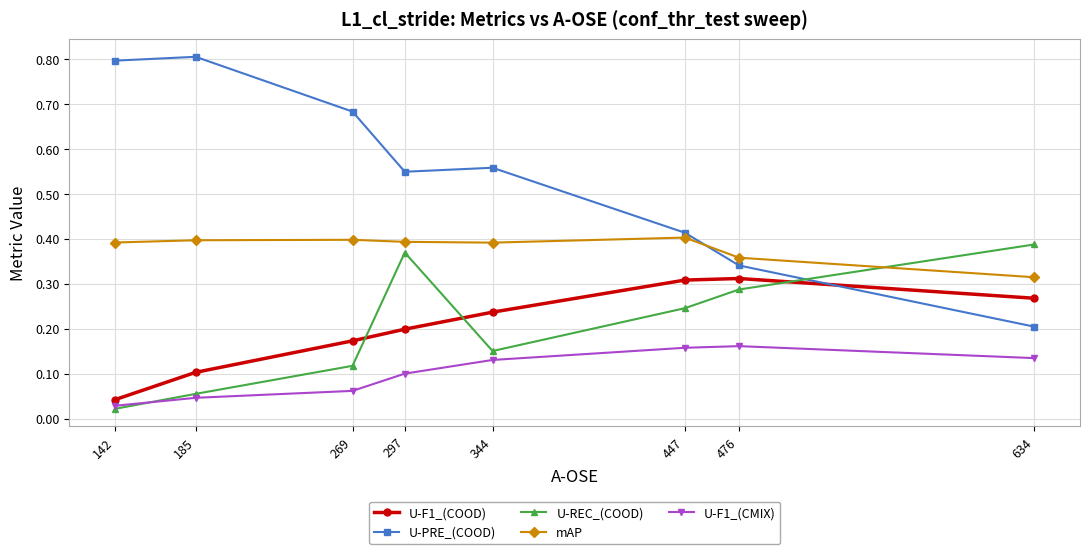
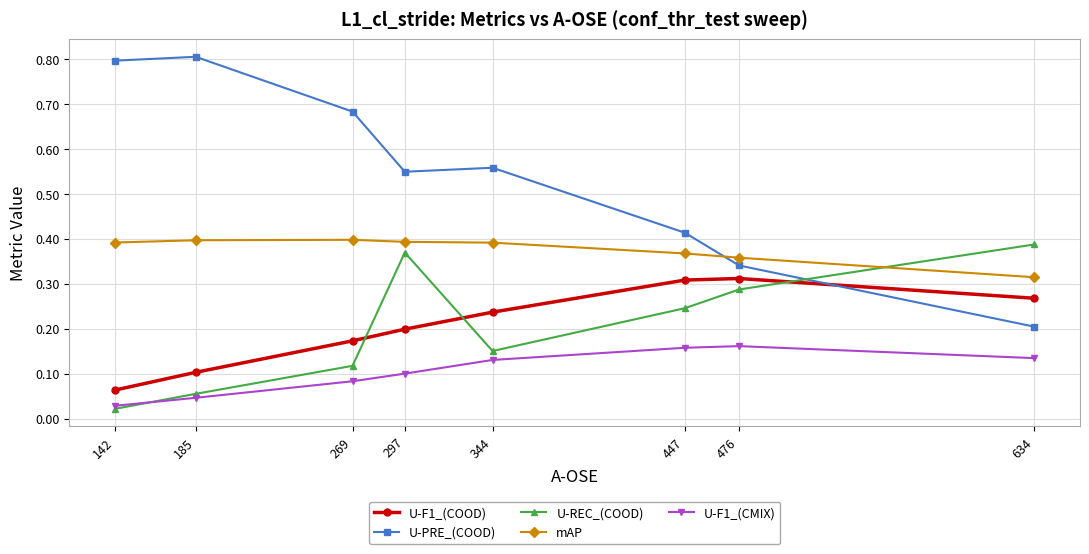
  {
    "U-F1_(COOD)": {
-     "142": 0.04,
+     "142": 0.06,
      "185": 0.10,
      "269": 0.17,
      "297": 0.20,
      "344": 0.24,
      "447": 0.31,
      "476": 0.31,
      "634": 0.27
    },
    "U-PRE_(COOD)": {
      "142": 0.80,
      "185": 0.81,
      "269": 0.68,
      "297": 0.55,
      "344": 0.56,
      "447": 0.41,
      "476": 0.34,
      "634": 0.20
    },
    "U-REC_(COOD)": {
      "142": 0.02,
      "185": 0.05,
      "269": 0.12,
      "297": 0.37,
      "344": 0.15,
      "447": 0.25,
      "476": 0.29,
      "634": 0.39
    },
    "mAP": {
      "142": 0.39,
      "185": 0.40,
      "269": 0.40,
      "297": 0.39,
      "344": 0.39,
-     "447": 0.40,
+     "447": 0.37,
      "476": 0.36,
      "634": 0.31
    },
    "U-F1_(CMIX)": {
      "142": 0.03,
      "185": 0.05,
-     "269": 0.06,
+     "269": 0.08,
      "297": 0.10,
      "344": 0.13,
      "447": 0.16,
      "476": 0.16,
      "634": 0.13
    }
  }
